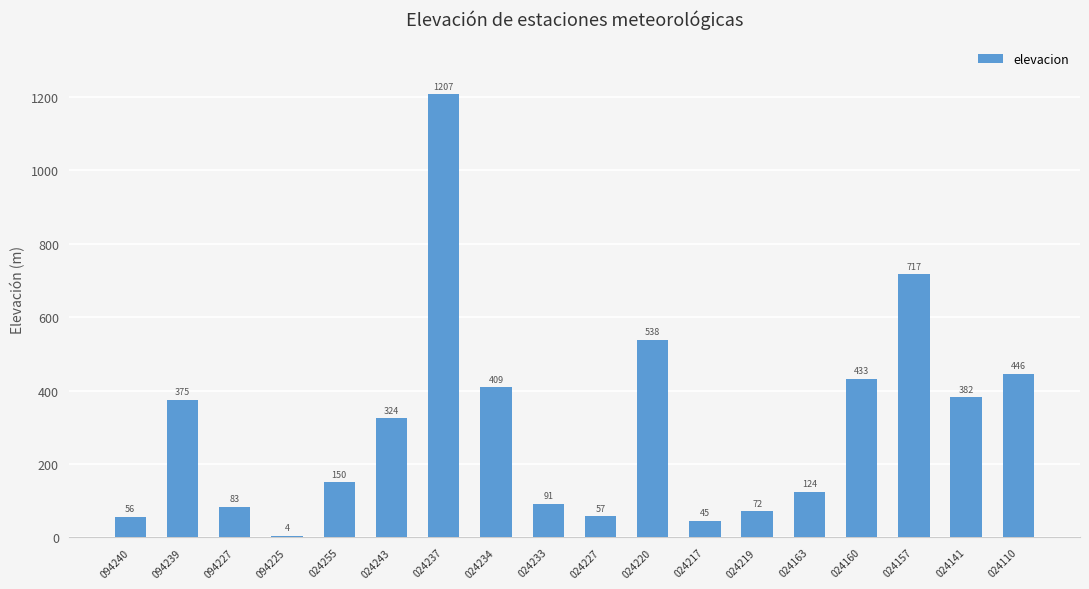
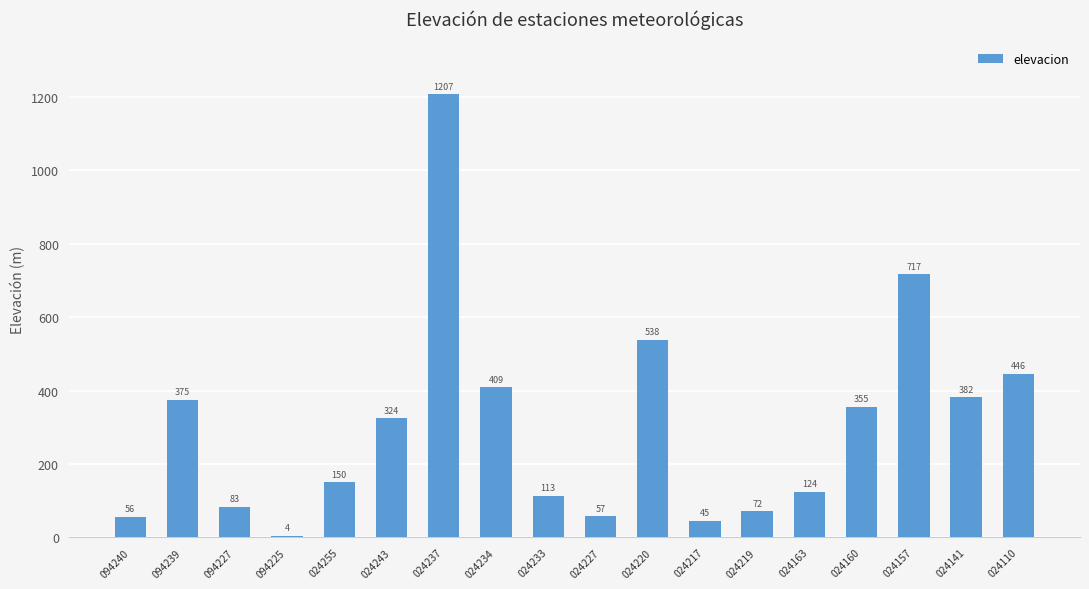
  {
    "094240": 56,
    "094239": 375,
    "094227": 83,
    "094225": 4,
    "024255": 150,
    "024243": 324,
    "024237": 1207,
    "024234": 409,
-   "024233": 91,
+   "024233": 113,
    "024227": 57,
    "024220": 538,
    "024217": 45,
    "024219": 72,
    "024163": 124,
-   "024160": 433,
+   "024160": 355,
    "024157": 717,
    "024141": 382,
    "024110": 446
  }
